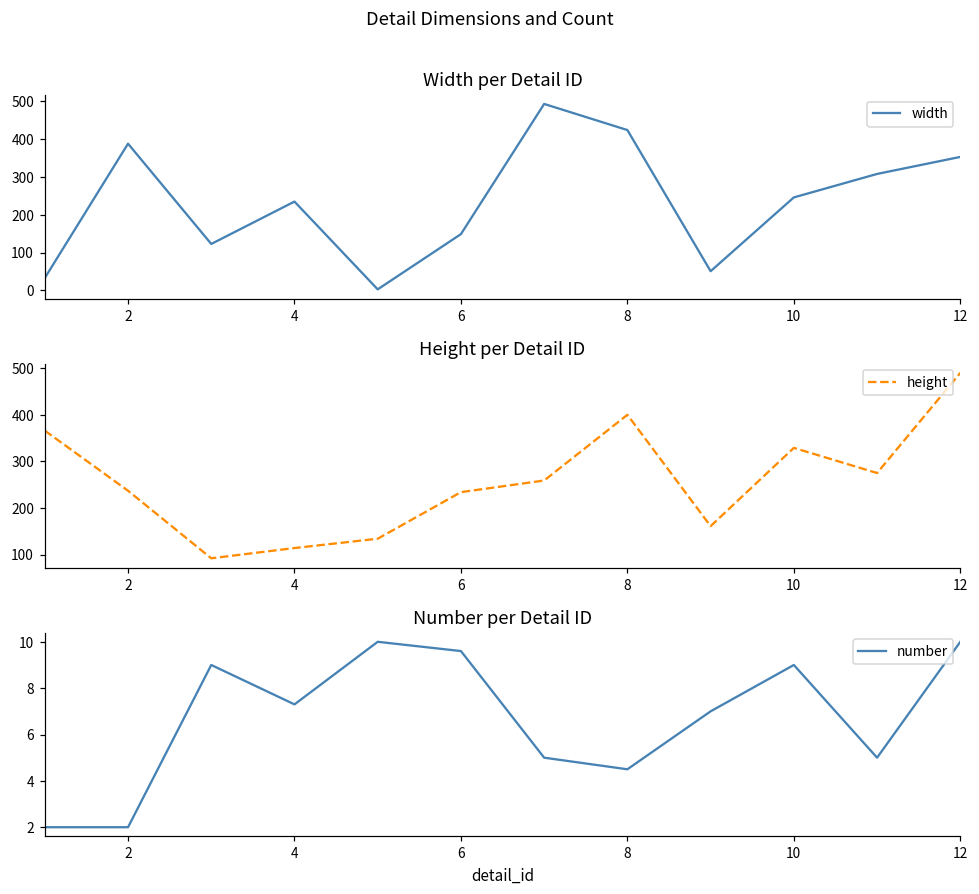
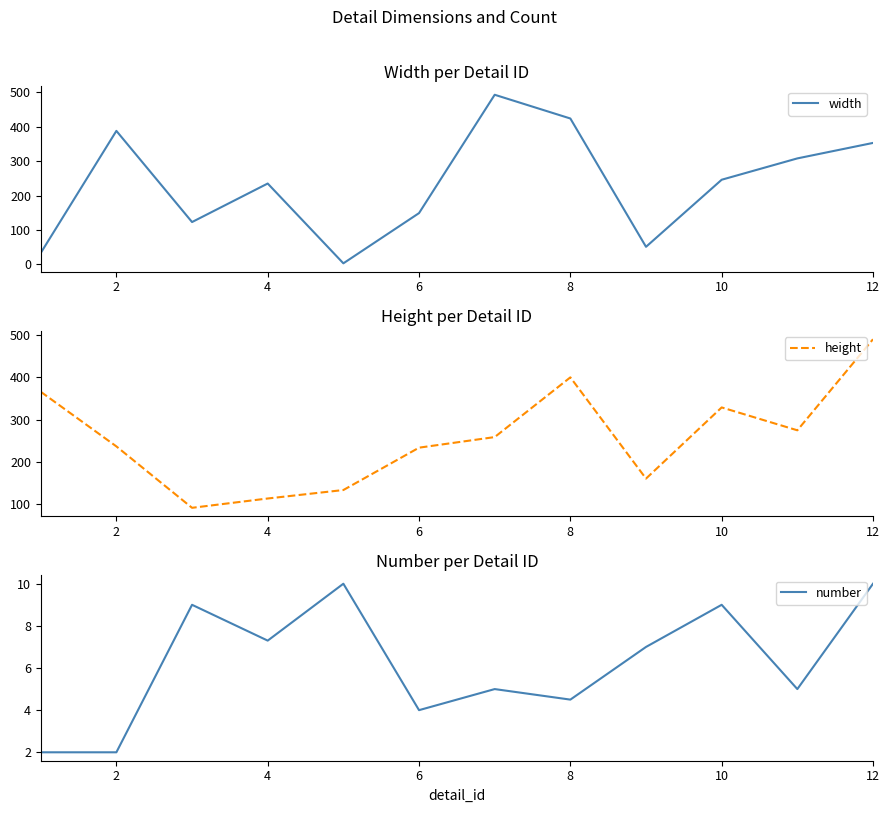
  {
    "Width per Detail ID": {
      "2": 390,
      "4": 240,
      "6": 150,
      "8": 420,
      "10": 250,
      "12": 350
    },
    "Height per Detail ID": {
      "2": 240,
      "4": 110,
      "6": 230,
      "8": 400,
      "10": 330,
      "12": 490
    },
    "Number per Detail ID": {
      "2": 2.0,
      "4": 7.3,
-     "6": 9.6,
+     "6": 4.0,
      "8": 4.5,
      "10": 9.0,
      "12": 10.0
    }
  }
